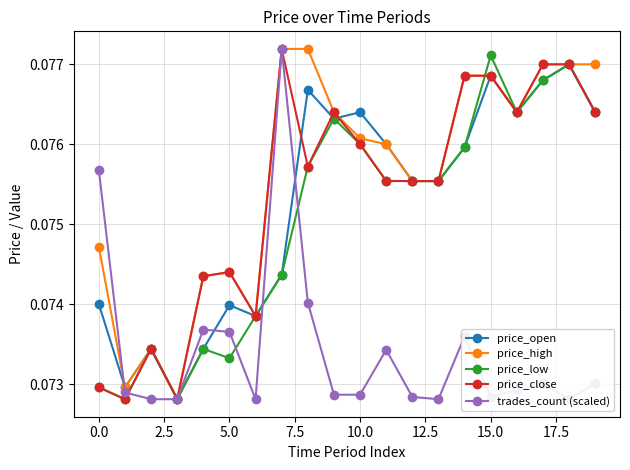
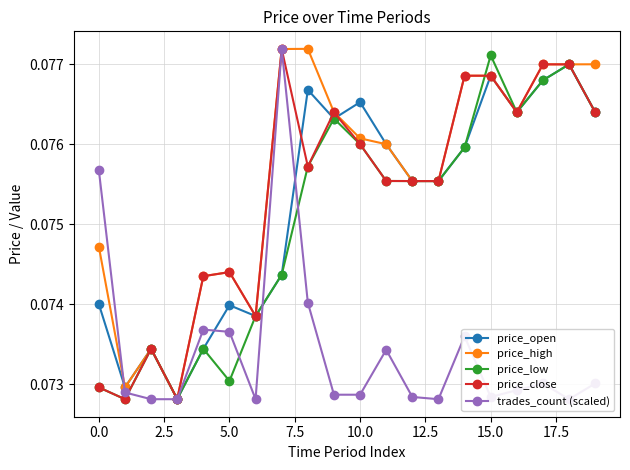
  {
    "price_open": {
      "0.0": 0.0740,
      "5.0": 0.0740,
-     "10.0": 0.0764
+     "10.0": 0.0765
    },
    "price_high": {
      "0.0": 0.0747,
      "10.0": 0.0761
    },
    "price_low": {
-     "5.0": 0.0733,
+     "5.0": 0.0730,
      "15.0": 0.0771
    },
    "trades_count (scaled)": {
      "0.0": 0.0757,
      "5.0": 0.0737,
      "10.0": 0.0729
    }
  }
